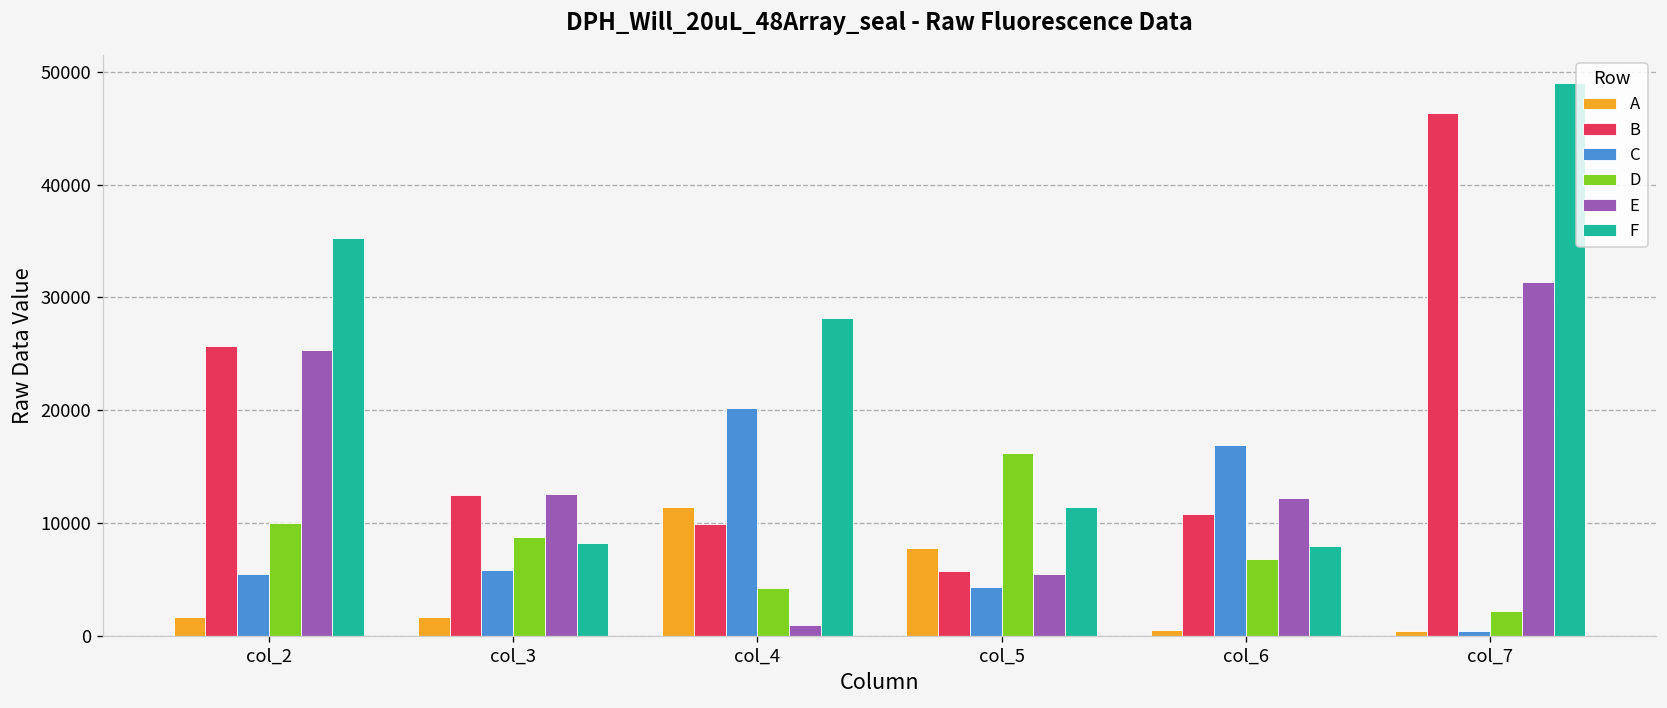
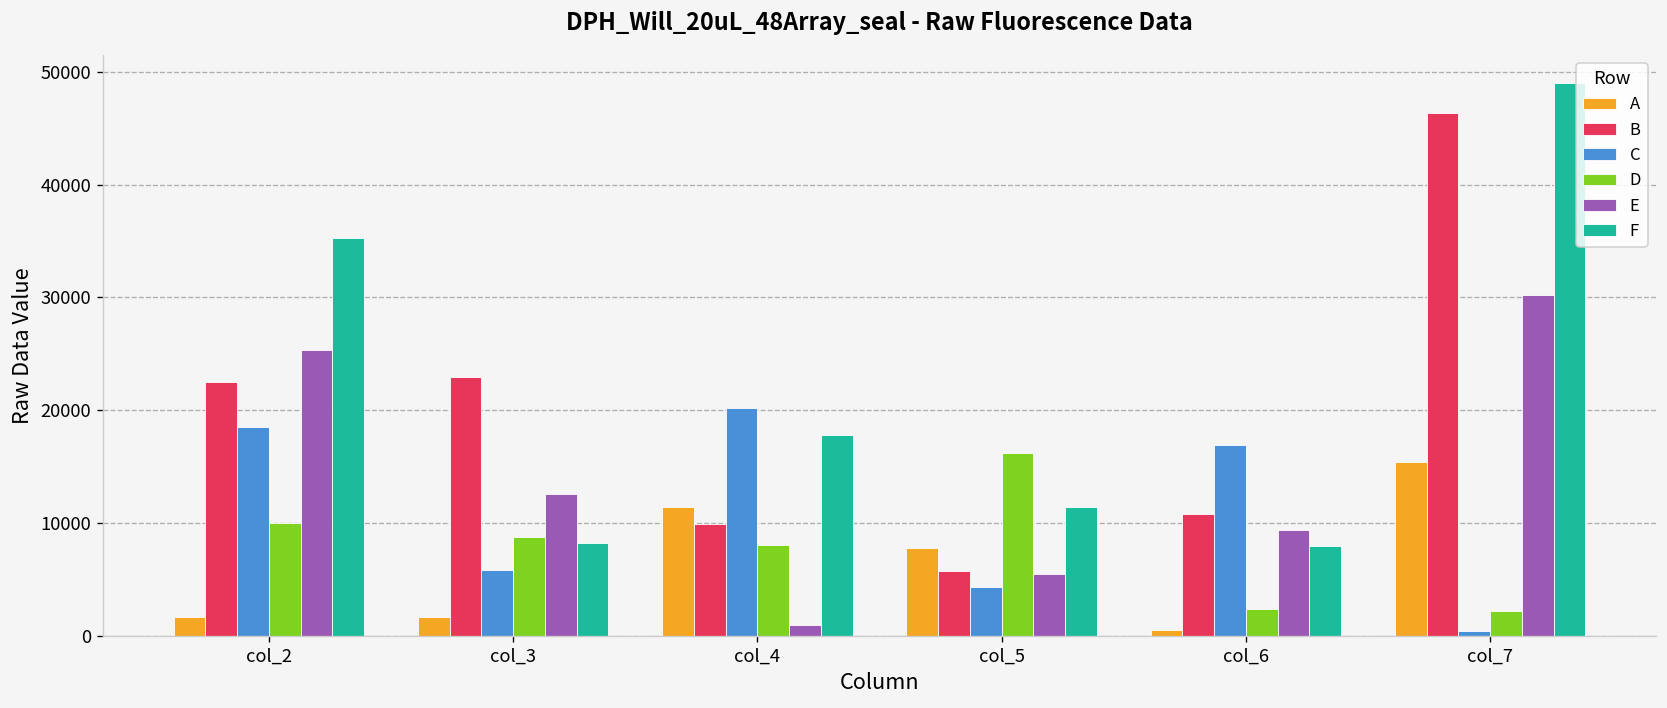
  {
    "A": {
      "col_2": 2000,
      "col_3": 2000,
      "col_4": 11000,
      "col_5": 8000,
      "col_6": 1000,
-     "col_7": 0
+     "col_7": 15000
    },
    "B": {
-     "col_2": 26000,
-     "col_3": 12000,
+     "col_2": 23000,
+     "col_3": 23000,
      "col_4": 10000,
      "col_5": 6000,
      "col_6": 11000,
      "col_7": 46000
    },
    "C": {
-     "col_2": 5000,
+     "col_2": 19000,
      "col_3": 6000,
      "col_4": 20000,
      "col_5": 4000,
      "col_6": 17000,
      "col_7": 0
    },
    "D": {
      "col_2": 10000,
      "col_3": 9000,
-     "col_4": 4000,
+     "col_4": 8000,
      "col_5": 16000,
-     "col_6": 7000,
+     "col_6": 2000,
      "col_7": 2000
    },
    "E": {
      "col_2": 25000,
      "col_3": 13000,
      "col_4": 1000,
      "col_5": 5000,
-     "col_6": 12000,
-     "col_7": 31000
+     "col_6": 9000,
+     "col_7": 30000
    },
    "F": {
      "col_2": 35000,
      "col_3": 8000,
-     "col_4": 28000,
+     "col_4": 18000,
      "col_5": 11000,
      "col_6": 8000,
      "col_7": 49000
    }
  }
